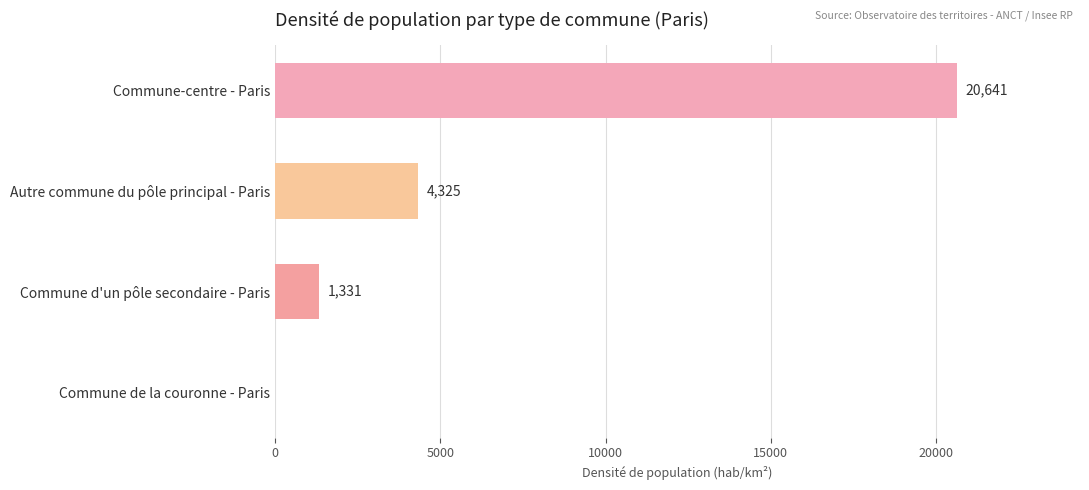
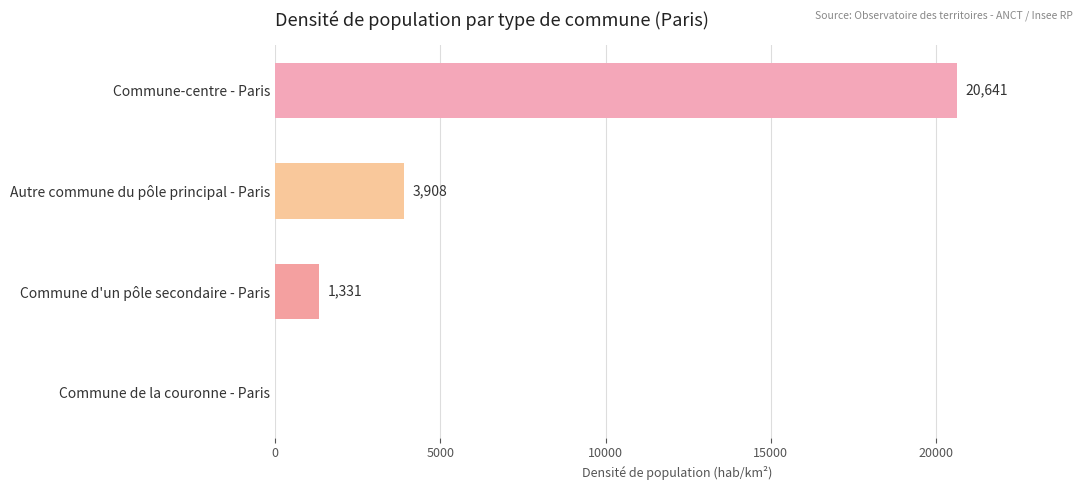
  {
    "Commune-centre - Paris": "20,641",
-   "Autre commune du pôle principal - Paris": "4,325",
+   "Autre commune du pôle principal - Paris": "3,908",
    "Commune d'un pôle secondaire - Paris": "1,331"
  }
